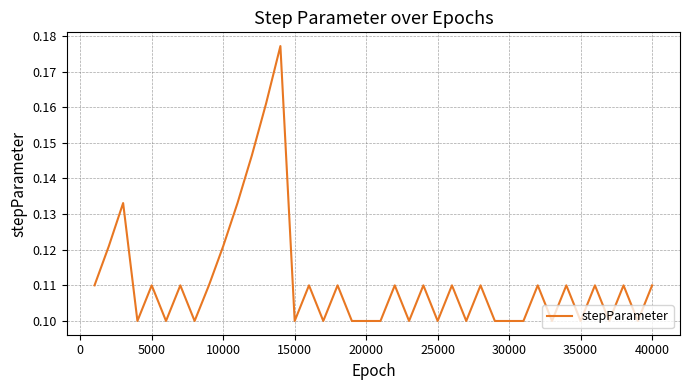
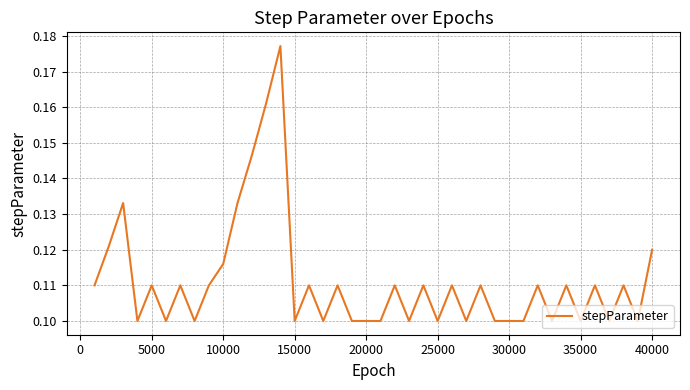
  {
    "5000": 0.110,
-   "10000": 0.121,
+   "10000": 0.116,
    "15000": 0.100,
    "20000": 0.100,
    "25000": 0.100,
    "30000": 0.100,
-   "40000": 0.11
+   "40000": 0.12
  }
